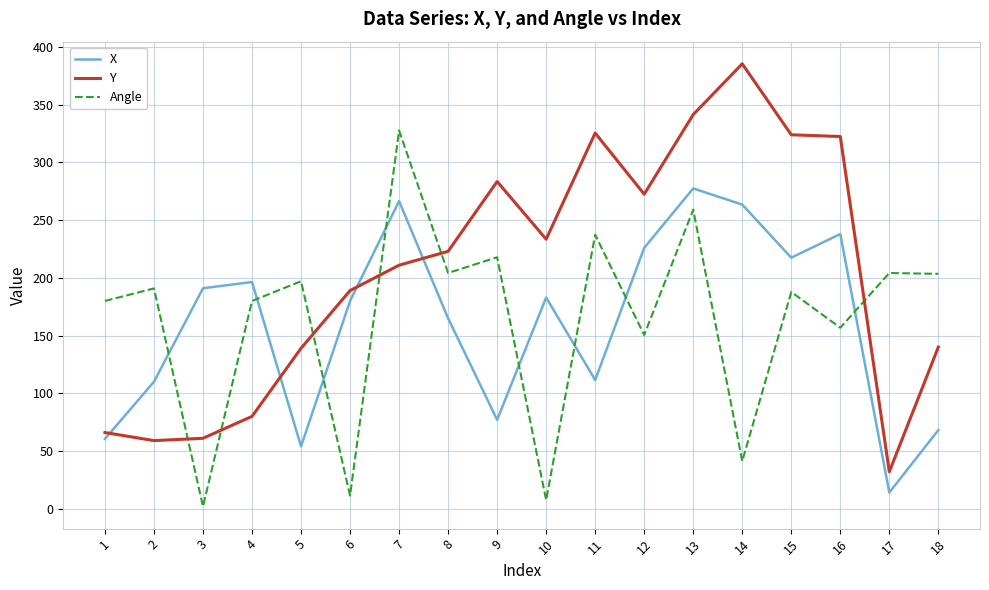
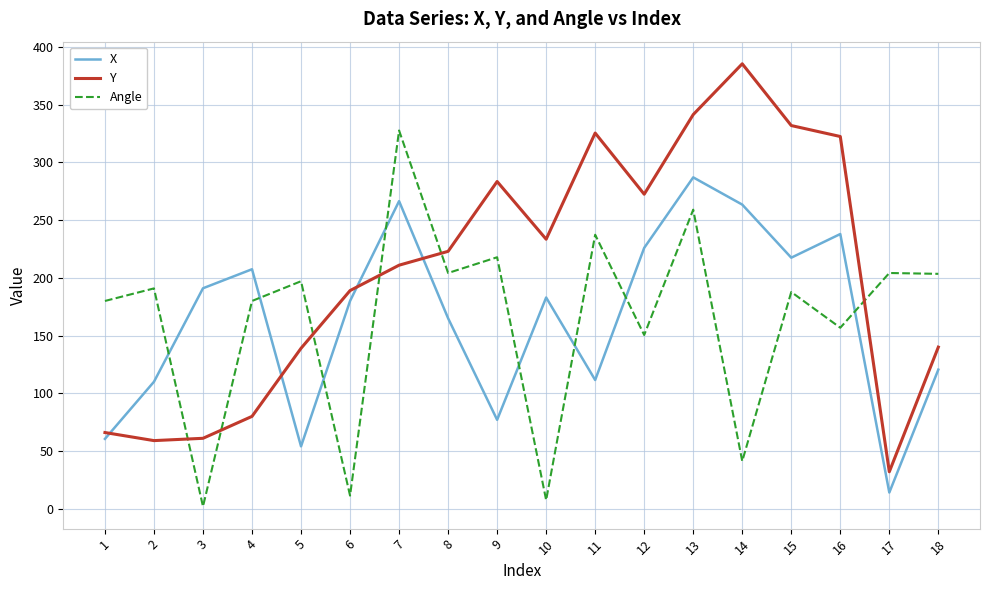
  {
    "X": {
      "1": 61,
      "2": 110,
      "3": 191,
-     "4": 196,
+     "4": 208,
      "5": 54,
      "6": 180,
      "7": 267,
      "8": 165,
      "9": 77,
      "10": 183,
      "11": 112,
      "12": 226,
-     "13": 278,
+     "13": 287,
      "14": 264,
      "15": 218,
      "16": 238,
      "17": 14,
-     "18": 68
+     "18": 121
    },
    "Y": {
      "1": 66,
      "2": 59,
      "3": 61,
      "4": 80,
      "5": 139,
      "6": 189,
      "7": 211,
      "8": 223,
      "9": 284,
      "10": 234,
      "11": 326,
      "12": 273,
      "13": 342,
      "14": 386,
-     "15": 324,
+     "15": 332,
      "16": 323,
      "17": 32,
      "18": 140
    },
    "Angle": {
      "1": 180,
      "2": 191,
      "3": 2,
      "4": 180,
      "5": 197,
      "6": 11,
      "7": 328,
      "8": 204,
      "9": 218,
      "10": 7,
      "11": 237,
      "12": 151,
      "13": 259,
      "14": 41,
      "15": 188,
      "16": 157,
      "17": 204,
      "18": 203
    }
  }
